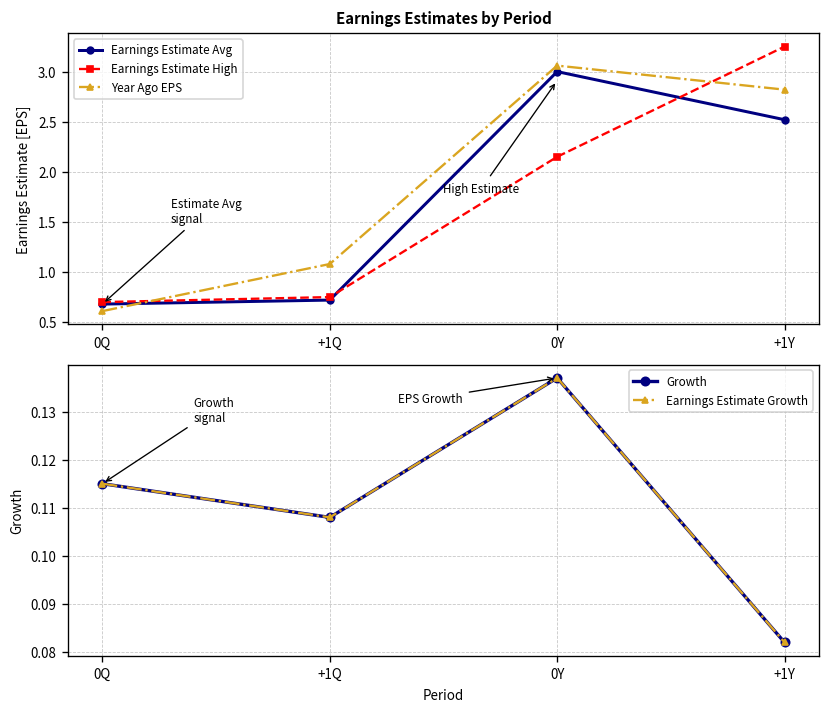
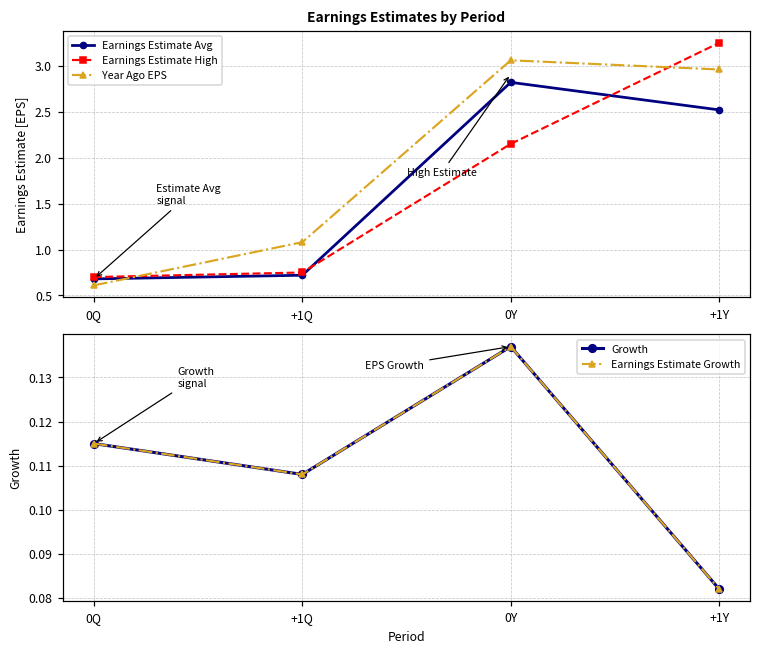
  {
    "Earnings Estimates by Period": {
      "Earnings Estimate Avg": {
-       "0Y": 3.0,
+       "0Y": 2.8,
        "+1Y": 2.5
      },
      "Earnings Estimate High": {
        "0Y": 2.2,
        "+1Y": 3.3
      },
      "Year Ago EPS": {
        "0Q": 0.6,
        "+1Q": 1.1,
        "0Y": 3.1,
-       "+1Y": 2.8
+       "+1Y": 3.0
      }
    }
  }
